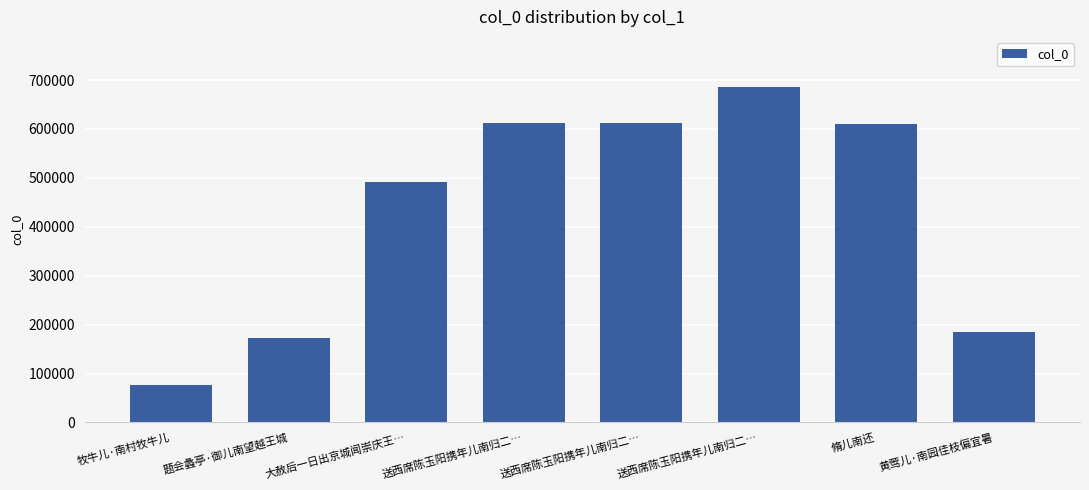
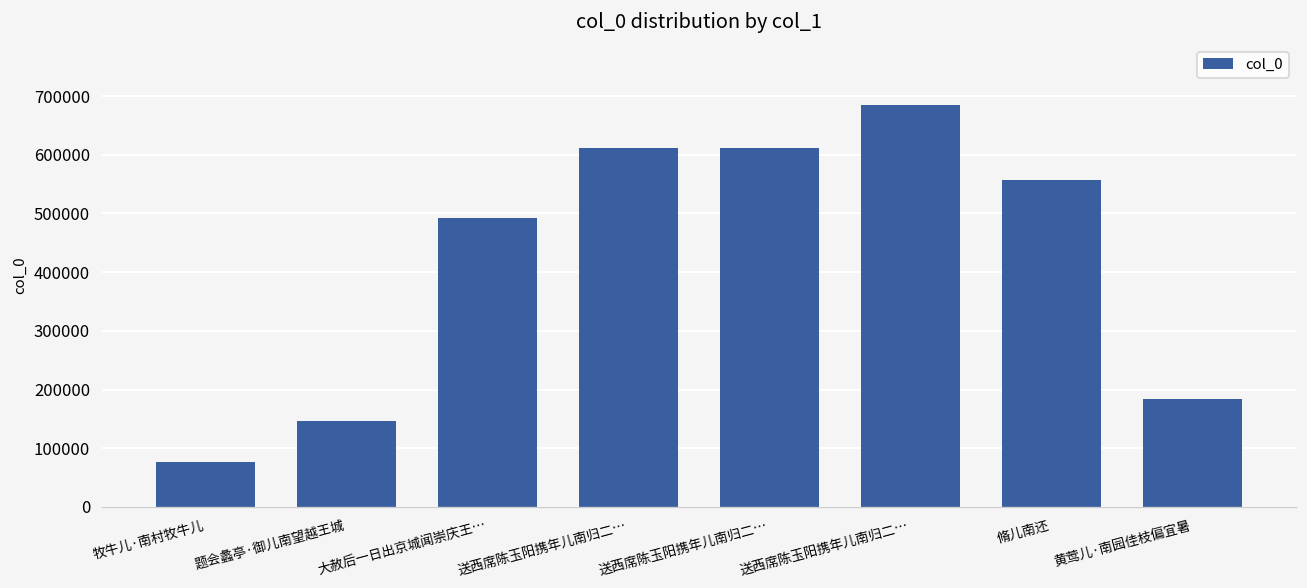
  {
    "牧牛儿·南村牧牛儿": 80000,
-   "题会蠡亭·御儿南望越王城": 170000,
+   "题会蠡亭·御儿南望越王城": 150000,
    "大赦后一日出京城闻崇庆王…": 490000,
-   "脩儿南还": 610000,
+   "脩儿南还": 560000,
    "黄莺儿·南园佳枝偏宜暑": 180000
  }
